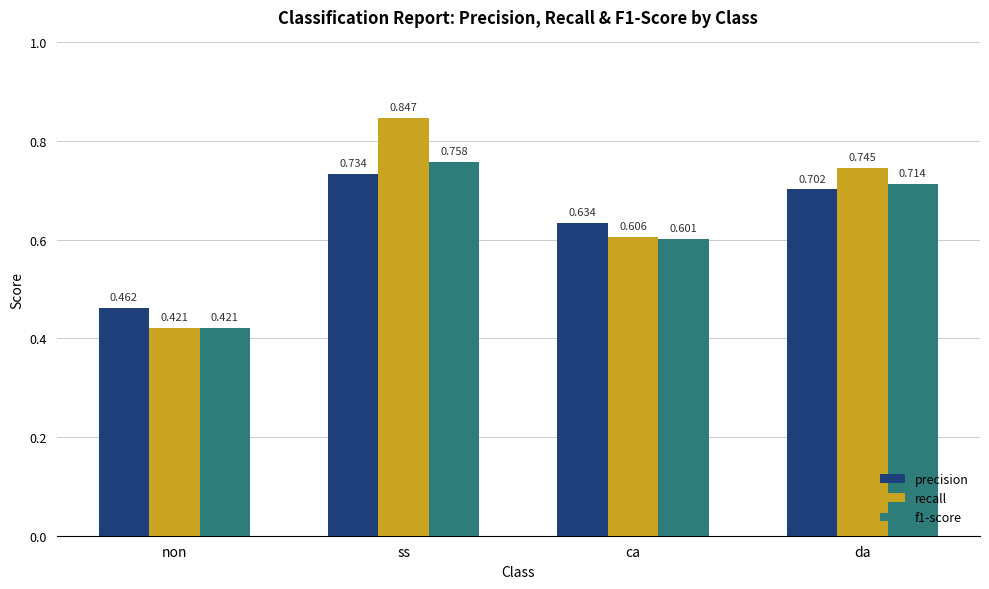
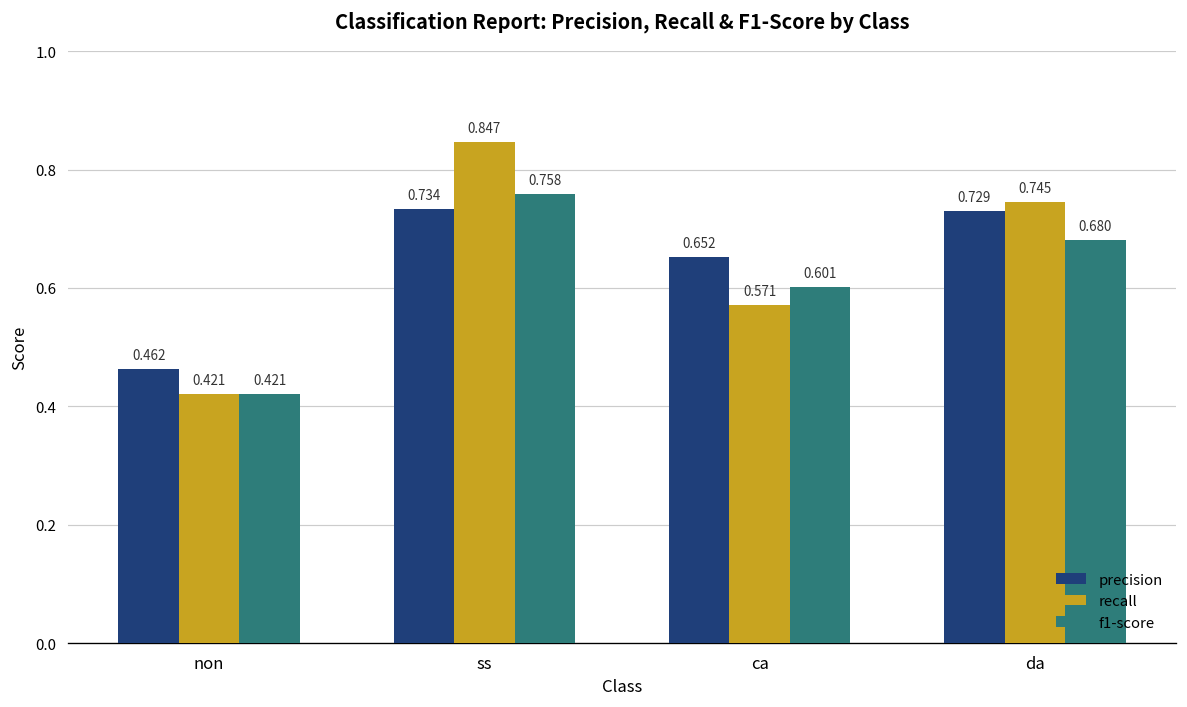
  {
    "precision": {
      "non": 0.462,
      "ss": 0.734,
-     "ca": 0.634,
-     "da": 0.702
+     "ca": 0.652,
+     "da": 0.729
    },
    "recall": {
      "non": 0.421,
      "ss": 0.847,
-     "ca": 0.606,
+     "ca": 0.571,
      "da": 0.745
    },
    "f1-score": {
      "non": 0.421,
      "ss": 0.758,
      "ca": 0.601,
-     "da": 0.714
+     "da": 0.680
    }
  }
